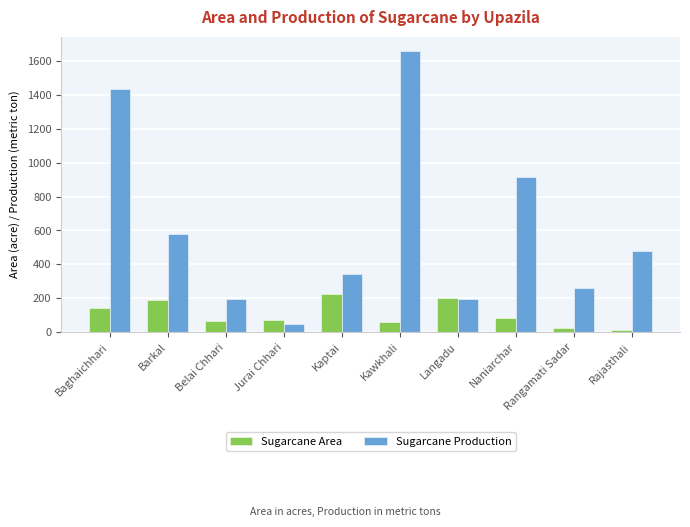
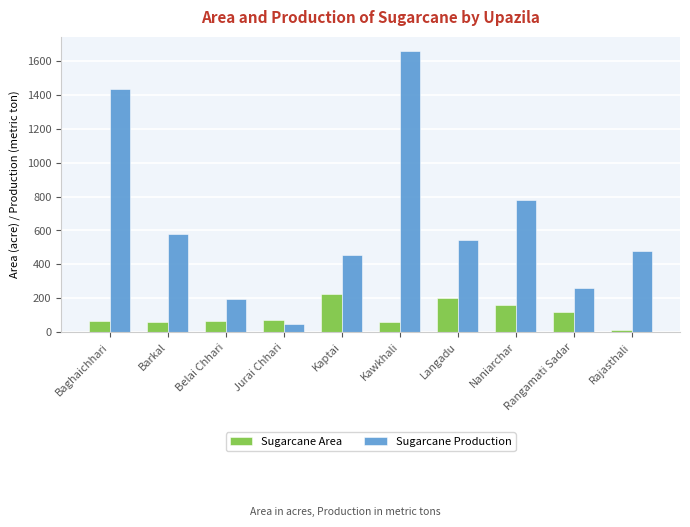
  {
    "Sugarcane Area": {
-     "Baghaichhari": 140,
-     "Barkal": 190,
+     "Baghaichhari": 70,
+     "Barkal": 60,
      "Belai Chhari": 70,
      "Jurai Chhari": 80,
      "Kaptai": 230,
      "Kawkhali": 60,
      "Langadu": 210,
-     "Naniarchar": 90,
-     "Rangamati Sadar": 30
+     "Naniarchar": 160,
+     "Rangamati Sadar": 120
    },
    "Sugarcane Production": {
      "Baghaichhari": 1430,
      "Barkal": 580,
      "Belai Chhari": 190,
      "Jurai Chhari": 50,
-     "Kaptai": 340,
+     "Kaptai": 460,
      "Kawkhali": 1660,
-     "Langadu": 200,
-     "Naniarchar": 920,
+     "Langadu": 550,
+     "Naniarchar": 780,
      "Rangamati Sadar": 260,
      "Rajasthali": 480
    }
  }
